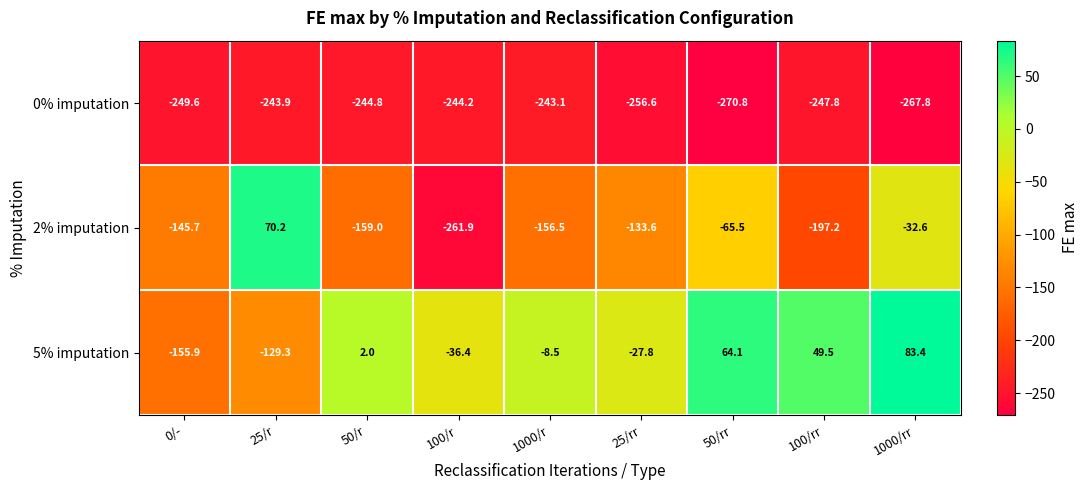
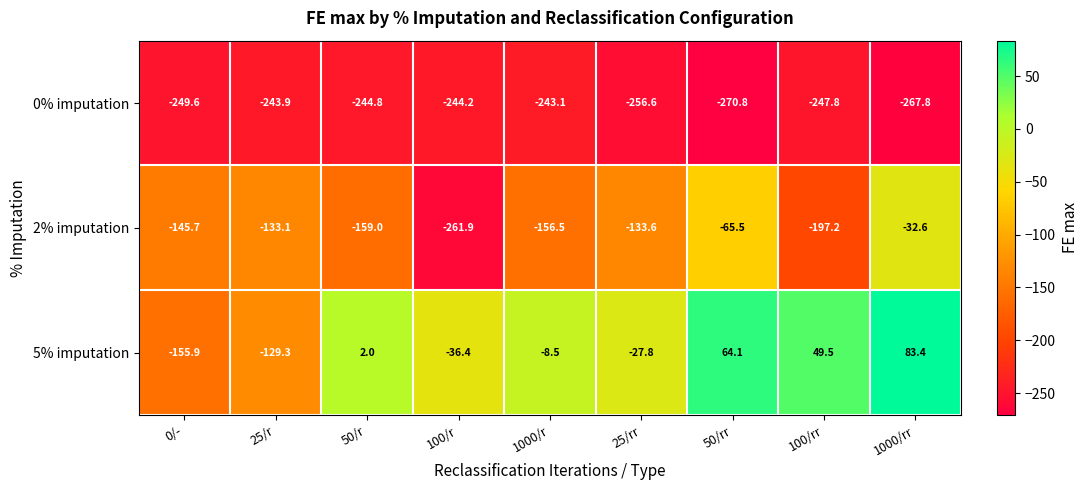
  {
    "0% imputation": {
      "0/-": -249.6,
      "25/r": -243.9,
      "50/r": -244.8,
      "100/r": -244.2,
      "1000/r": -243.1,
      "25/rr": -256.6,
      "50/rr": -270.8,
      "100/rr": -247.8,
      "1000/rr": -267.8
    },
    "2% imputation": {
      "0/-": -145.7,
-     "25/r": 70.2,
+     "25/r": -133.1,
      "50/r": -159.0,
      "100/r": -261.9,
      "1000/r": -156.5,
      "25/rr": -133.6,
      "50/rr": -65.5,
      "100/rr": -197.2,
      "1000/rr": -32.6
    },
    "5% imputation": {
      "0/-": -155.9,
      "25/r": -129.3,
      "50/r": 2.0,
      "100/r": -36.4,
      "1000/r": -8.5,
      "25/rr": -27.8,
      "50/rr": 64.1,
      "100/rr": 49.5,
      "1000/rr": 83.4
    }
  }
